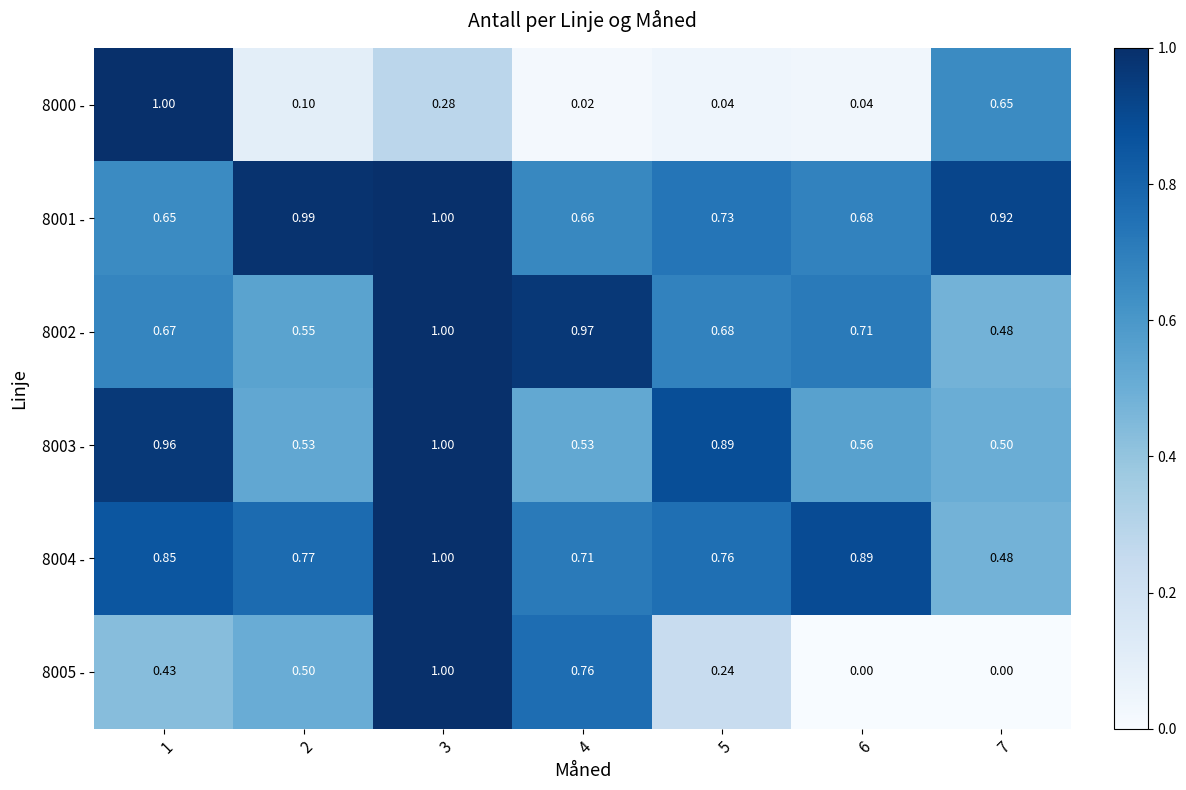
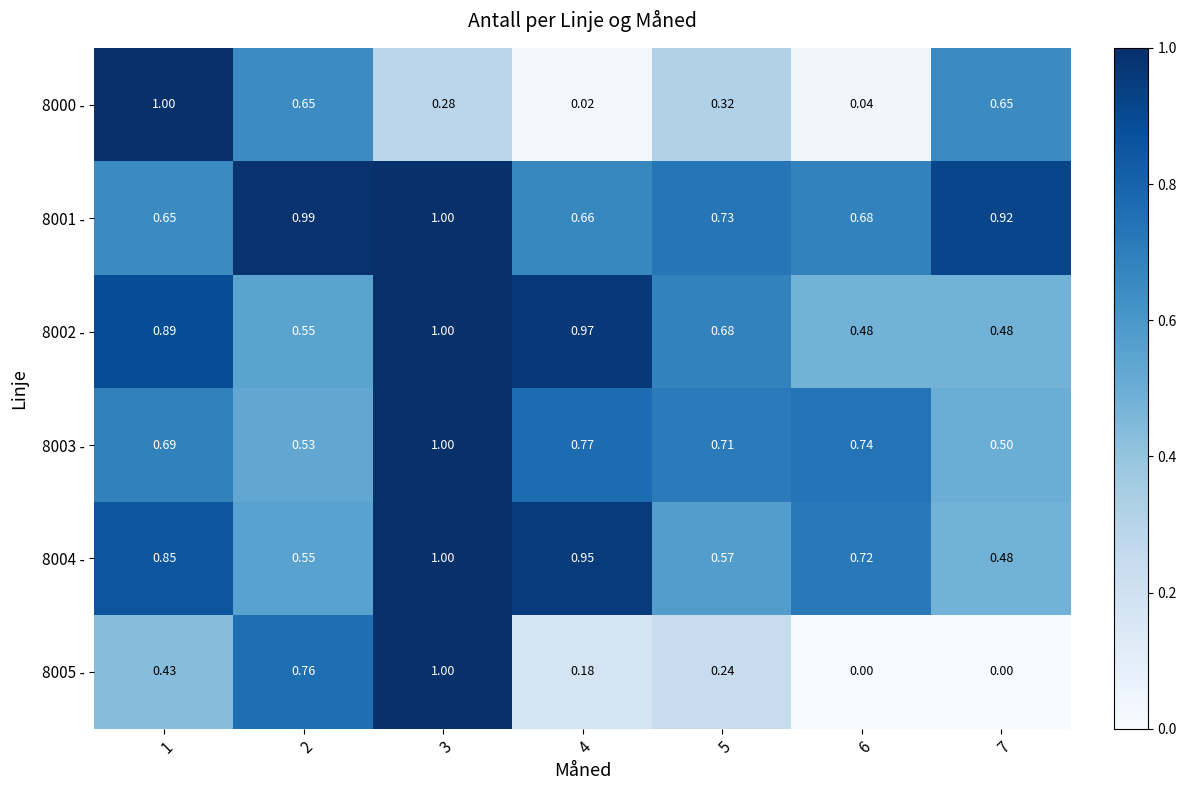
  {
    "8000 -": {
      "1": 1.00,
-     "2": 0.10,
+     "2": 0.65,
      "3": 0.28,
      "4": 0.02,
-     "5": 0.04,
+     "5": 0.32,
      "6": 0.04,
      "7": 0.65
    },
    "8001 -": {
      "1": 0.65,
      "2": 0.99,
      "3": 1.00,
      "4": 0.66,
      "5": 0.73,
      "6": 0.68,
      "7": 0.92
    },
    "8002 -": {
-     "1": 0.67,
+     "1": 0.89,
      "2": 0.55,
      "3": 1.00,
      "4": 0.97,
      "5": 0.68,
-     "6": 0.71,
+     "6": 0.48,
      "7": 0.48
    },
    "8003 -": {
-     "1": 0.96,
+     "1": 0.69,
      "2": 0.53,
      "3": 1.00,
-     "4": 0.53,
-     "5": 0.89,
-     "6": 0.56,
+     "4": 0.77,
+     "5": 0.71,
+     "6": 0.74,
      "7": 0.50
    },
    "8004 -": {
      "1": 0.85,
-     "2": 0.77,
+     "2": 0.55,
      "3": 1.00,
-     "4": 0.71,
-     "5": 0.76,
-     "6": 0.89,
+     "4": 0.95,
+     "5": 0.57,
+     "6": 0.72,
      "7": 0.48
    },
    "8005 -": {
      "1": 0.43,
-     "2": 0.50,
+     "2": 0.76,
      "3": 1.00,
-     "4": 0.76,
+     "4": 0.18,
      "5": 0.24,
      "6": 0.00,
      "7": 0.00
    }
  }
